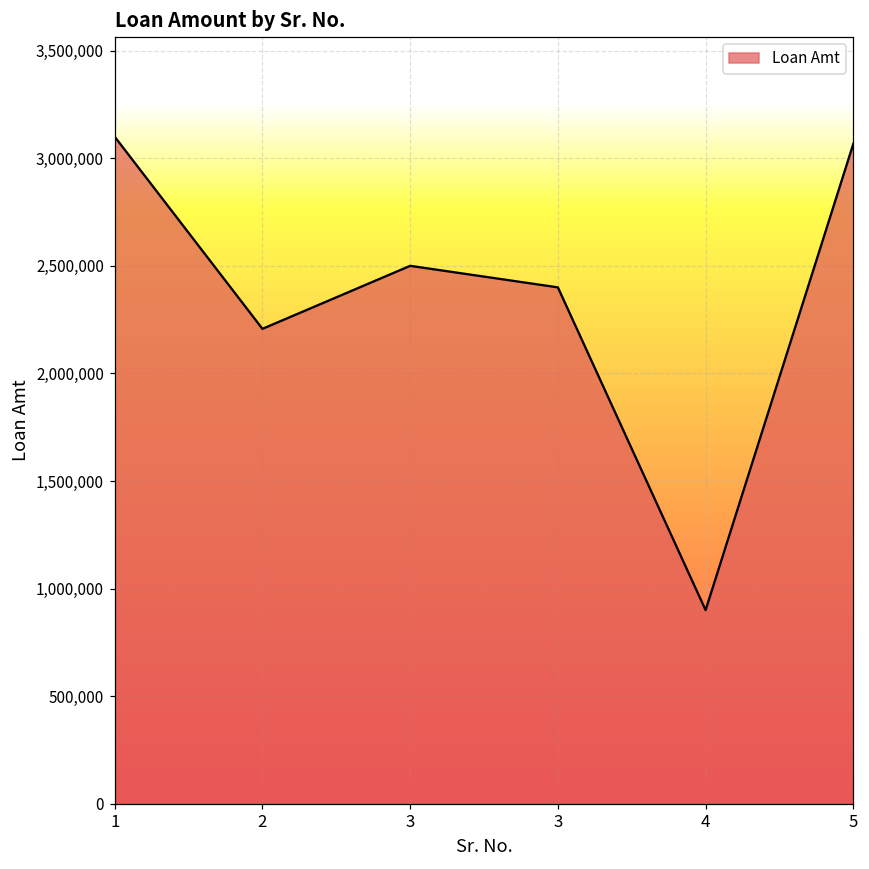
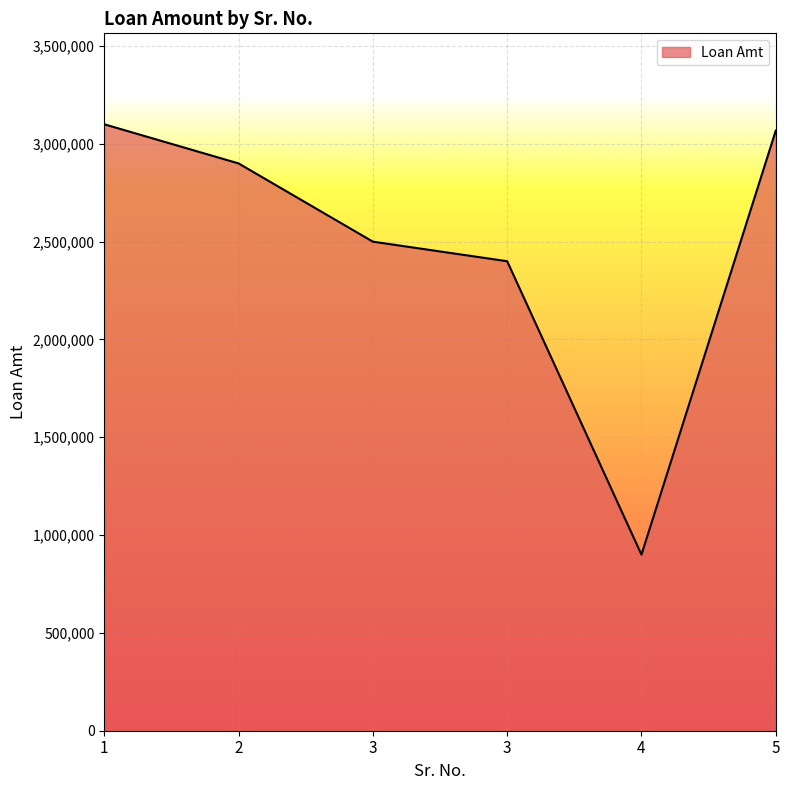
  {
    "1": "3,100,000",
-   "2": "2,210,000",
+   "2": "2,900,000",
    "4": "900,000",
    "5": "3,070,000"
  }
